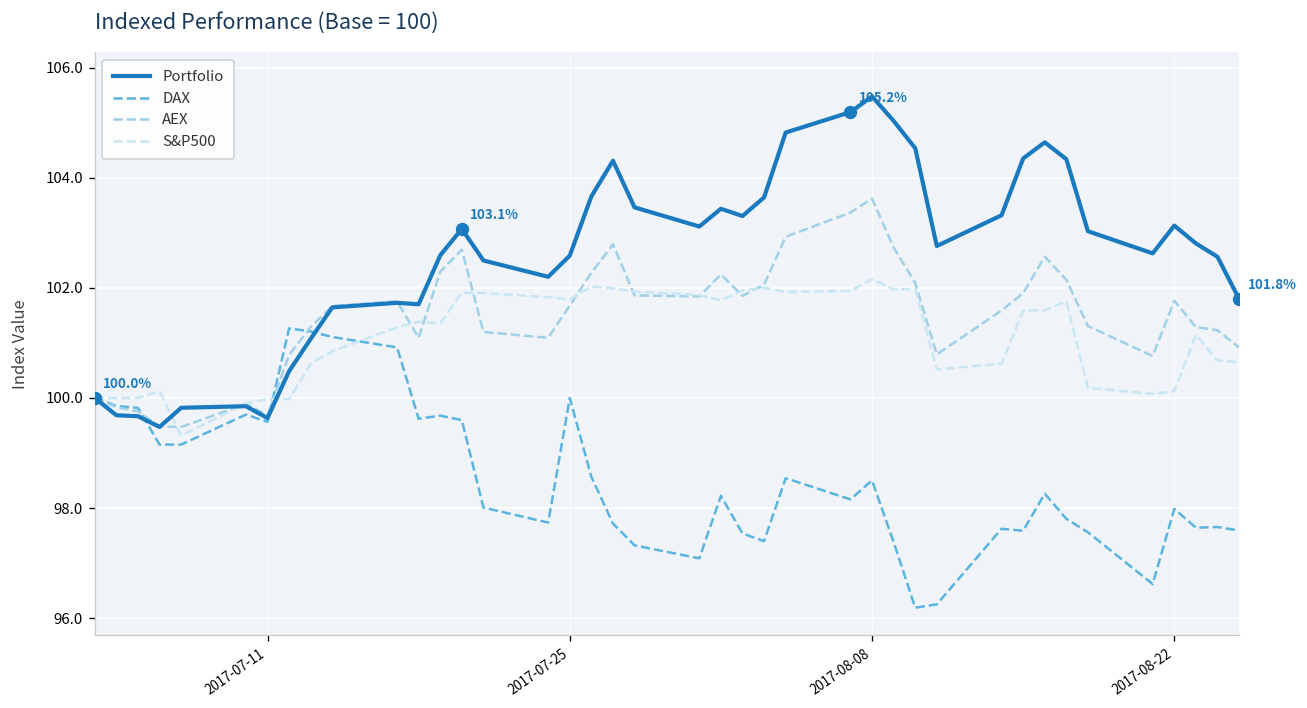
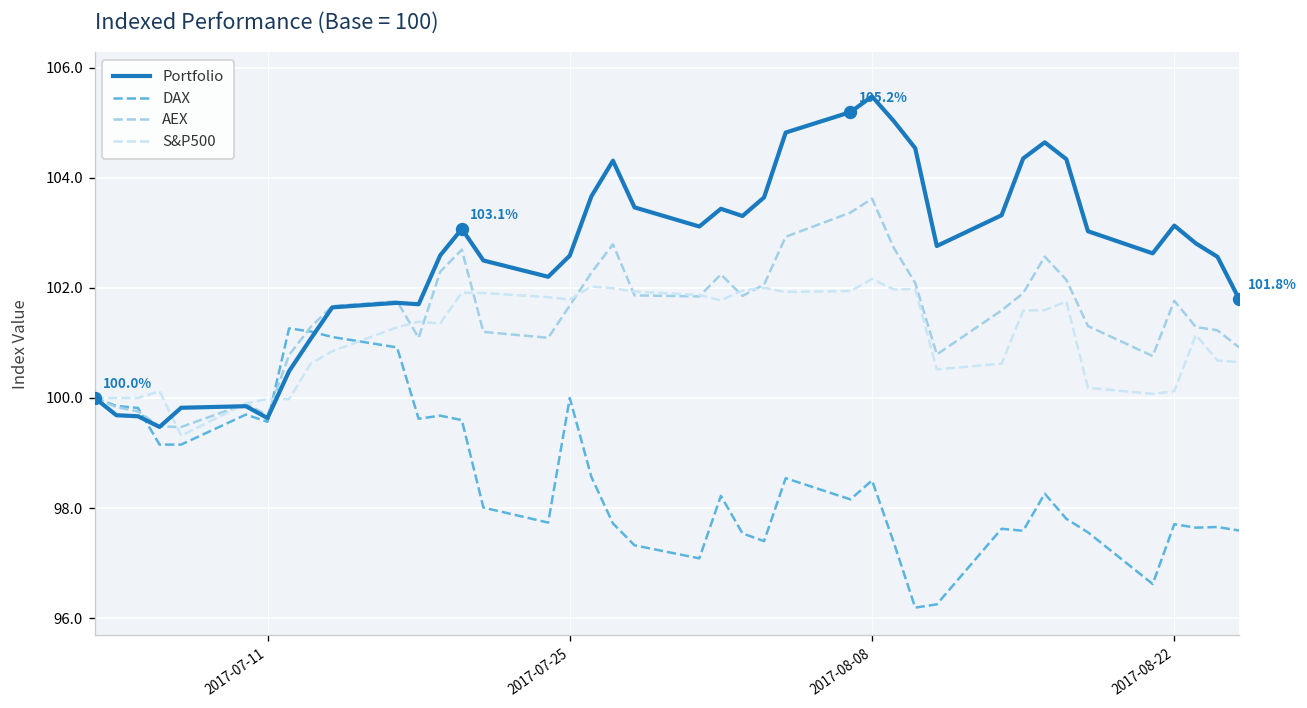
  {
    "DAX": {
      "2017-07-11": 99.6,
      "2017-07-25": 100.0,
      "2017-08-08": 98.5,
-     "2017-08-22": 98.0
+     "2017-08-22": 97.7
    }
  }
